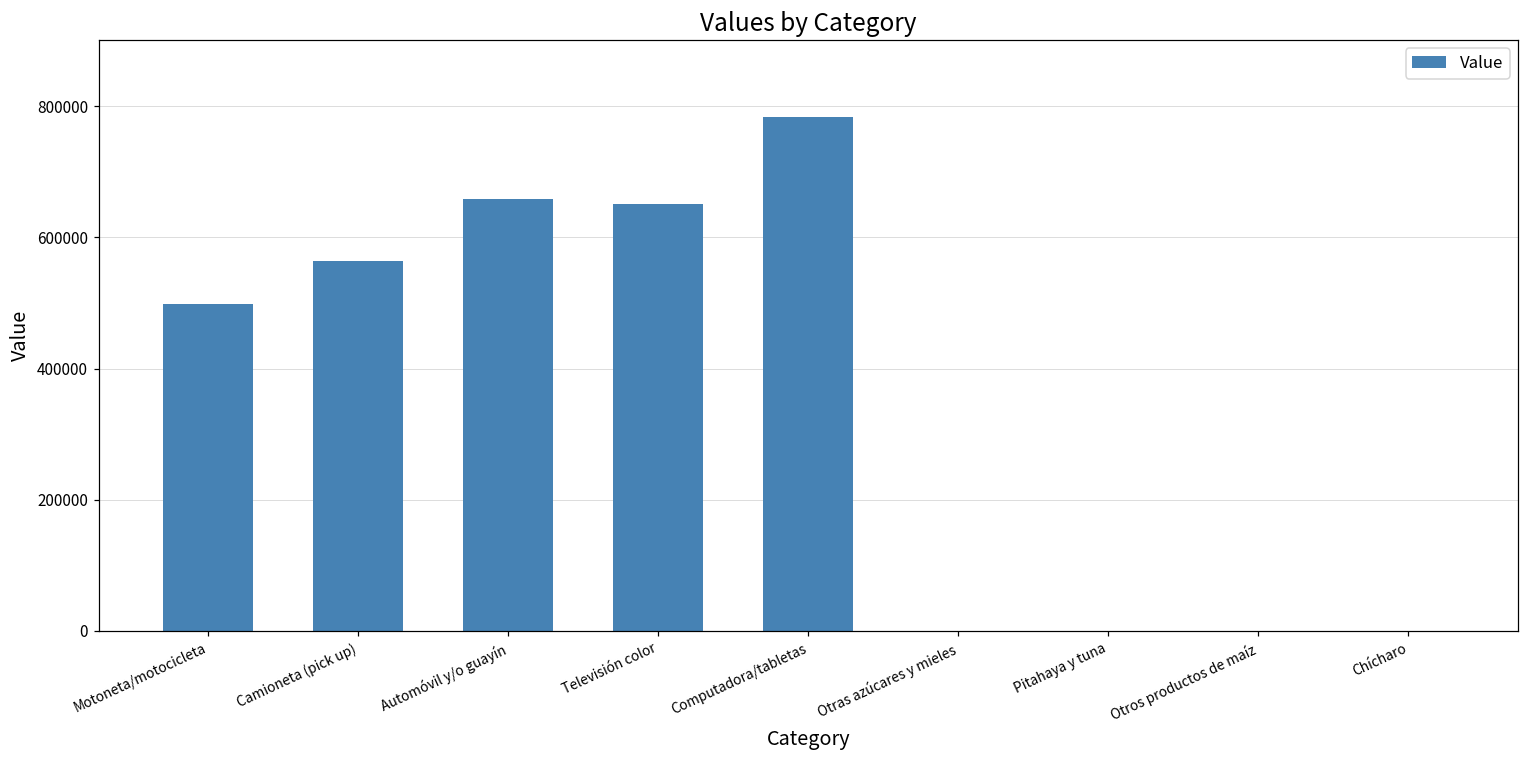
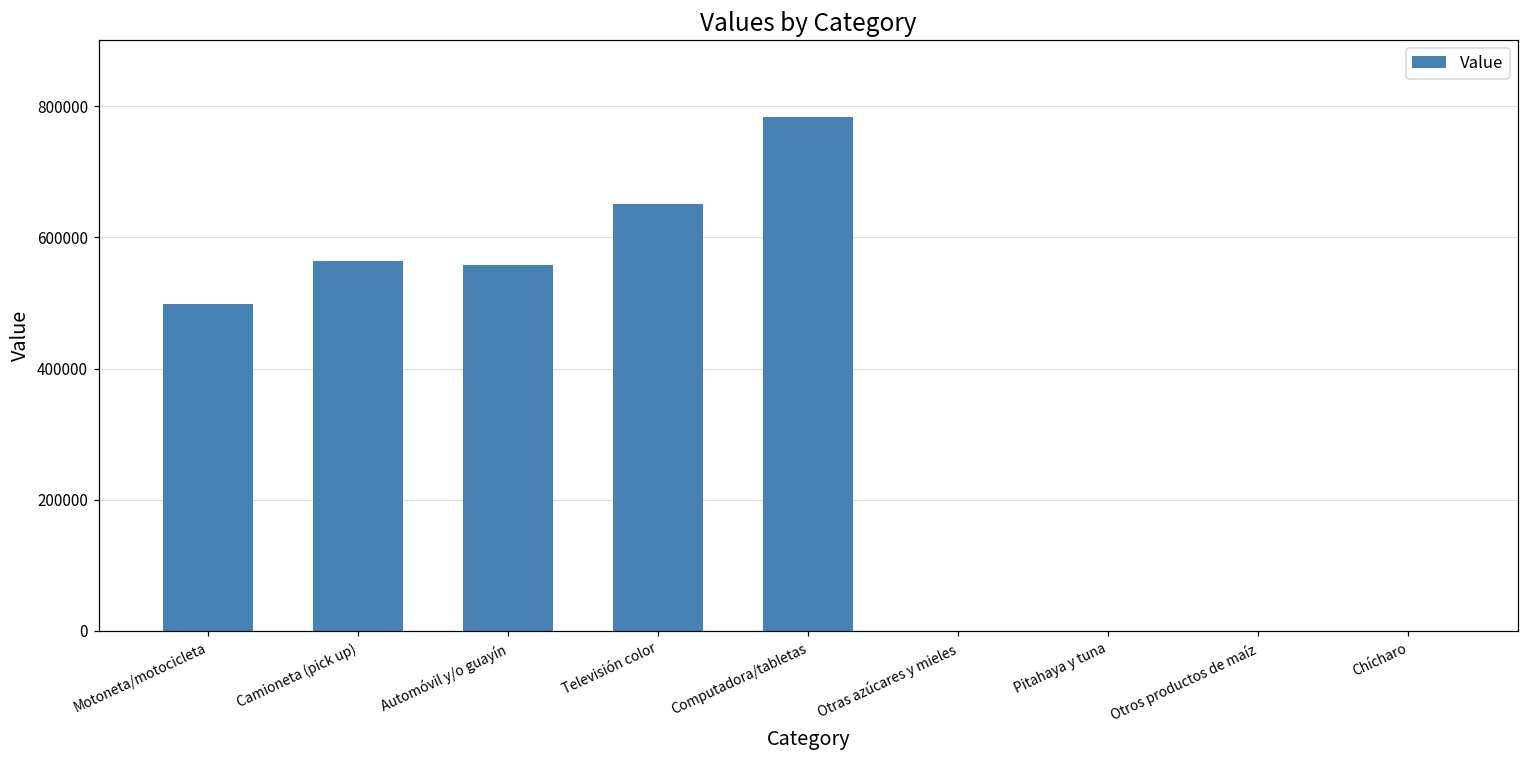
  {
    "Motoneta/motocicleta": 500000,
    "Camioneta (pick up)": 560000,
-   "Automóvil y/o guayín": 660000,
+   "Automóvil y/o guayín": 560000,
    "Televisión color": 650000,
    "Computadora/tabletas": 780000
  }
